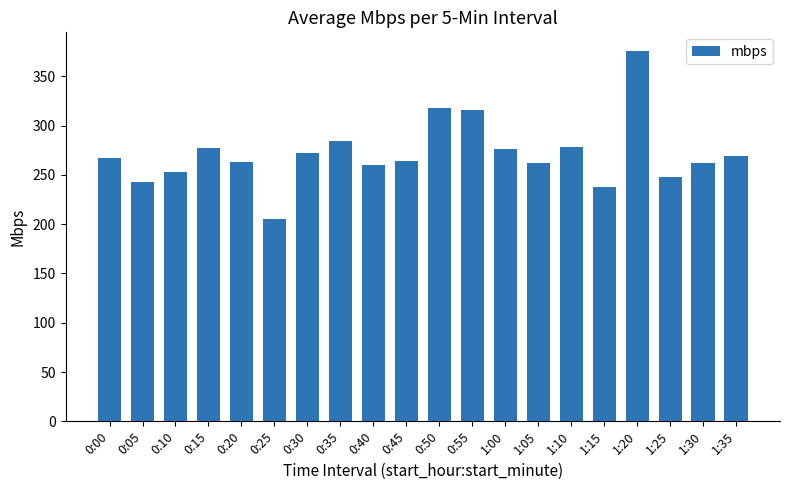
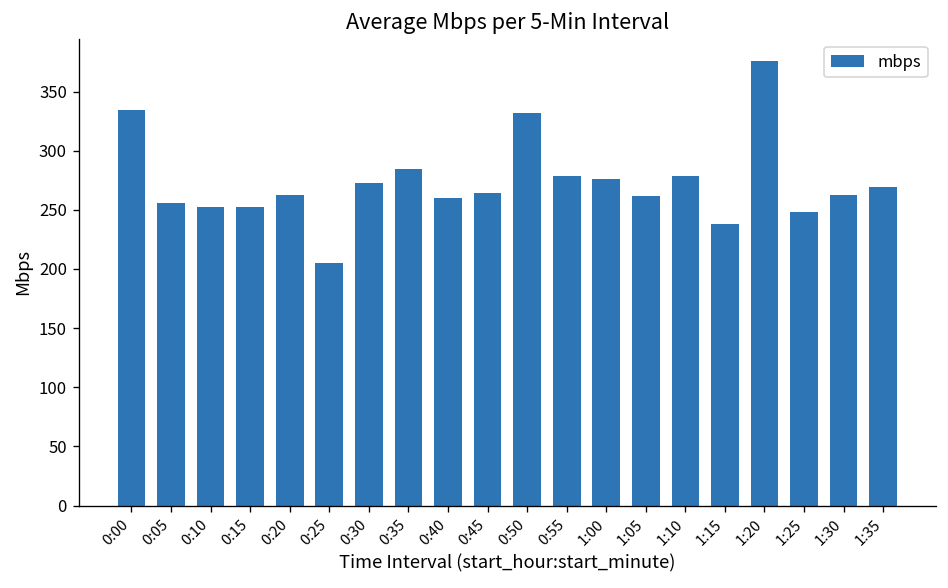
  {
-   "0:00": 270,
-   "0:05": 240,
+   "0:00": 330,
+   "0:05": 260,
    "0:10": 250,
-   "0:15": 280,
+   "0:15": 250,
    "0:20": 260,
    "0:25": 210,
    "0:30": 270,
    "0:35": 280,
    "0:40": 260,
    "0:45": 260,
-   "0:50": 320,
-   "0:55": 320,
+   "0:50": 330,
+   "0:55": 280,
    "1:00": 280,
    "1:05": 260,
    "1:10": 280,
    "1:15": 240,
    "1:20": 380,
    "1:25": 250,
    "1:30": 260,
    "1:35": 270
  }
